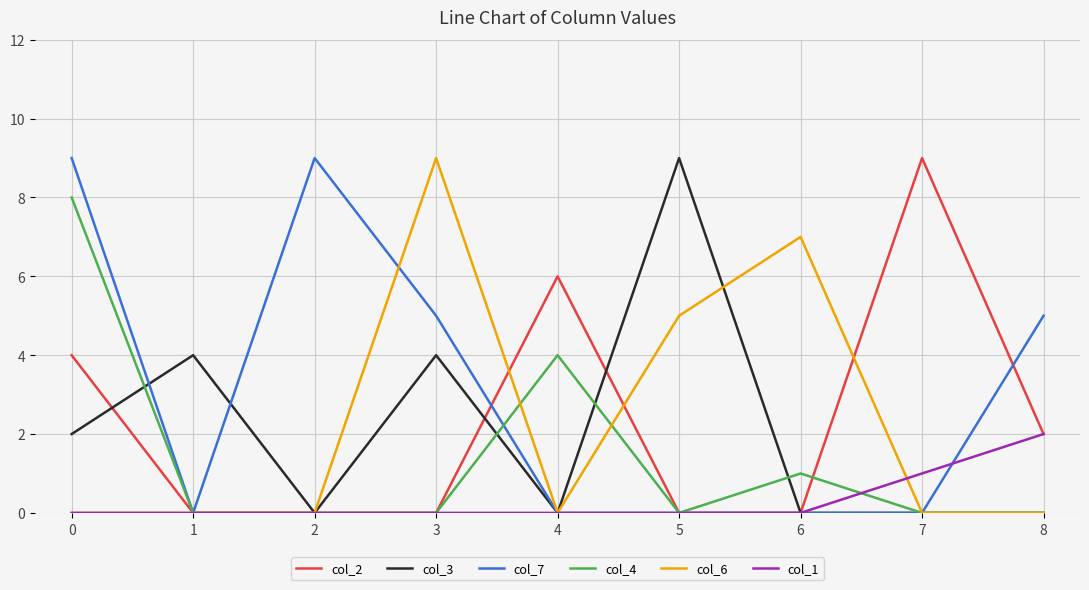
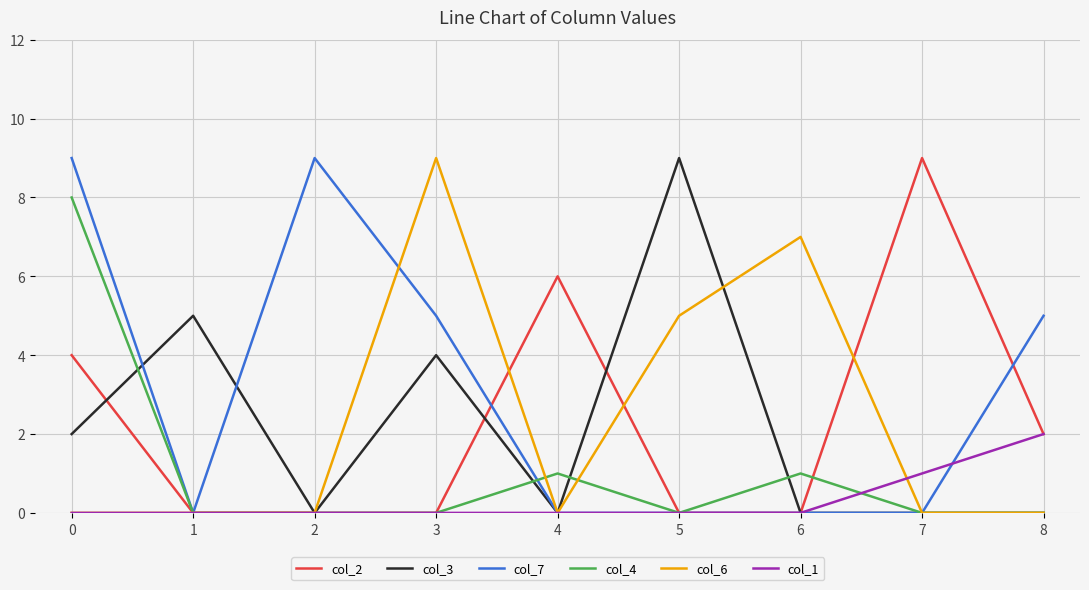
  {
    "col_2": {
      "0": 4,
      "4": 6,
      "7": 9
    },
    "col_3": {
      "0": 2,
-     "1": 4,
+     "1": 5,
      "3": 4,
      "5": 9
    },
    "col_7": {
      "0": 9,
      "2": 9,
      "3": 5,
      "8": 5
    },
    "col_4": {
      "0": 8,
-     "4": 4,
+     "4": 1,
      "6": 1
    },
    "col_6": {
      "3": 9,
      "5": 5,
      "6": 7
    },
    "col_1": {
      "7": 1
    }
  }
